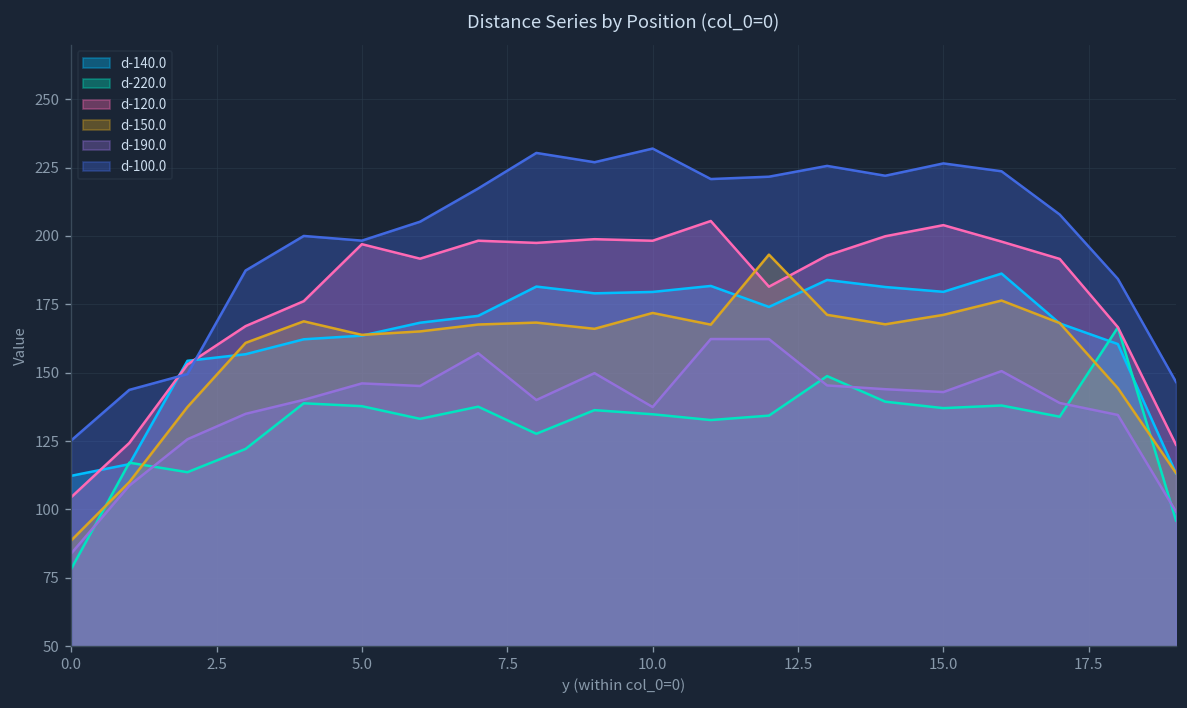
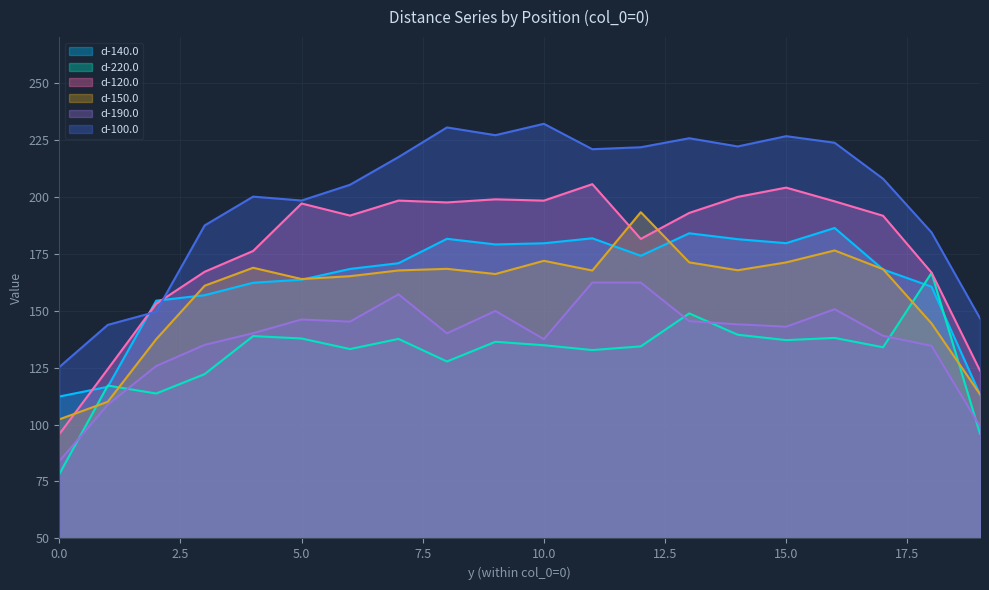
  {
    "d-120.0": {
-     "0.0": 104,
+     "0.0": 96,
      "5.0": 197,
      "10.0": 198,
      "15.0": 204
    },
    "d-150.0": {
-     "0.0": 89,
+     "0.0": 102,
      "10.0": 172,
      "15.0": 171
    }
  }
